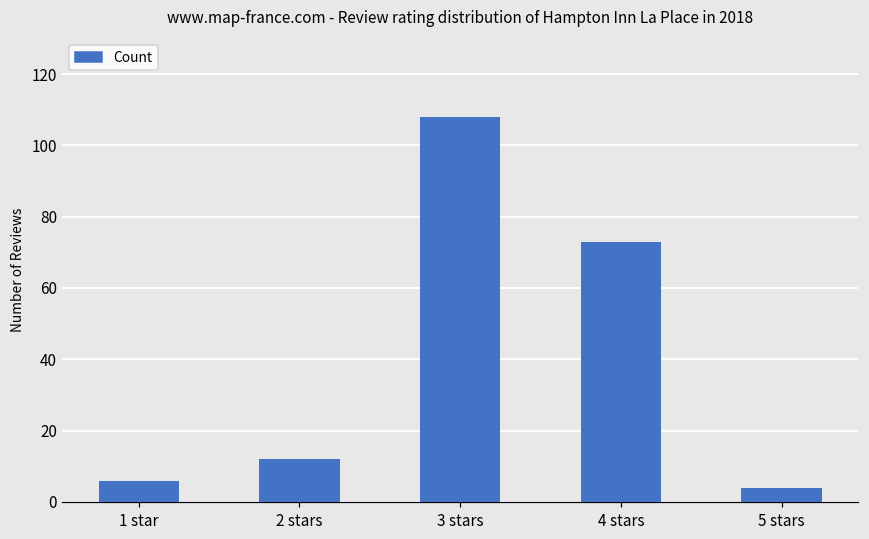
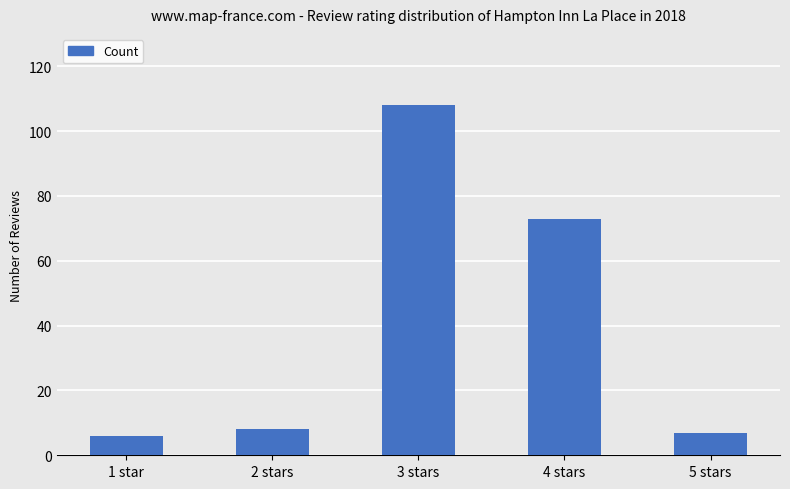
  {
    "1 star": 6,
-   "2 stars": 12,
+   "2 stars": 8,
    "3 stars": 108,
    "4 stars": 73,
-   "5 stars": 4
+   "5 stars": 7
  }
